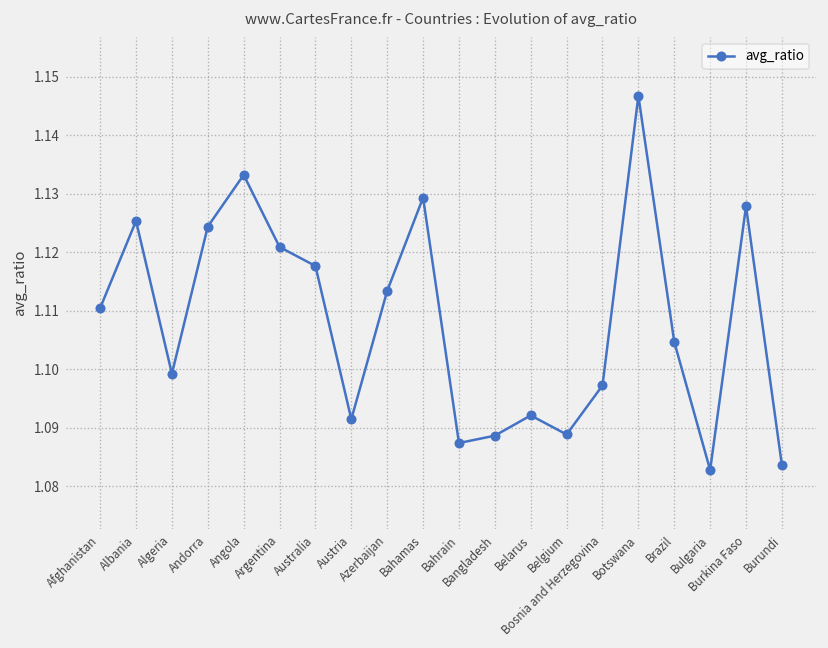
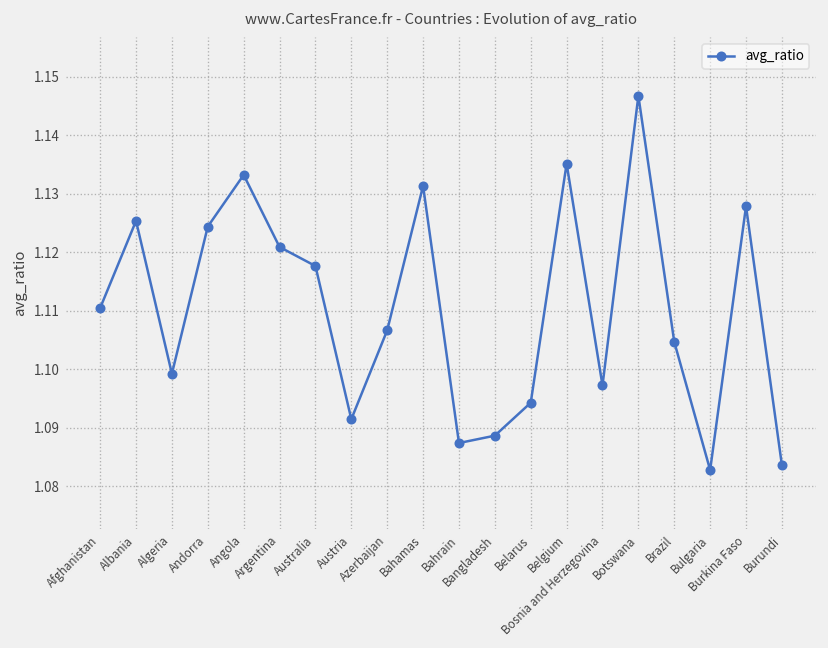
  {
    "Afghanistan": 1.110,
    "Albania": 1.125,
    "Algeria": 1.099,
    "Andorra": 1.124,
    "Angola": 1.133,
    "Argentina": 1.121,
    "Australia": 1.118,
    "Austria": 1.091,
-   "Azerbaijan": 1.113,
-   "Bahamas": 1.129,
+   "Azerbaijan": 1.107,
+   "Bahamas": 1.131,
    "Bahrain": 1.087,
    "Bangladesh": 1.089,
-   "Belarus": 1.092,
-   "Belgium": 1.089,
+   "Belarus": 1.094,
+   "Belgium": 1.135,
    "Bosnia and Herzegovina": 1.097,
    "Botswana": 1.147,
    "Brazil": 1.105,
    "Bulgaria": 1.083,
    "Burkina Faso": 1.128,
    "Burundi": 1.084
  }
